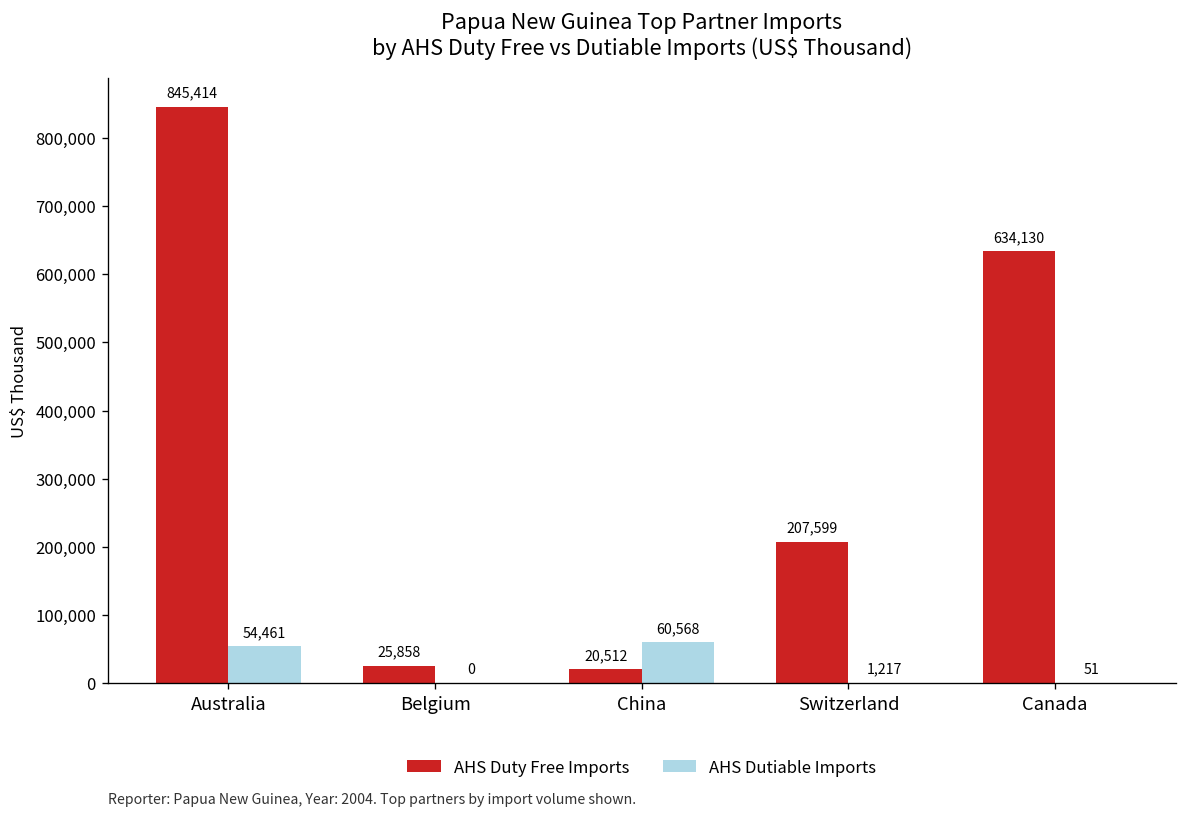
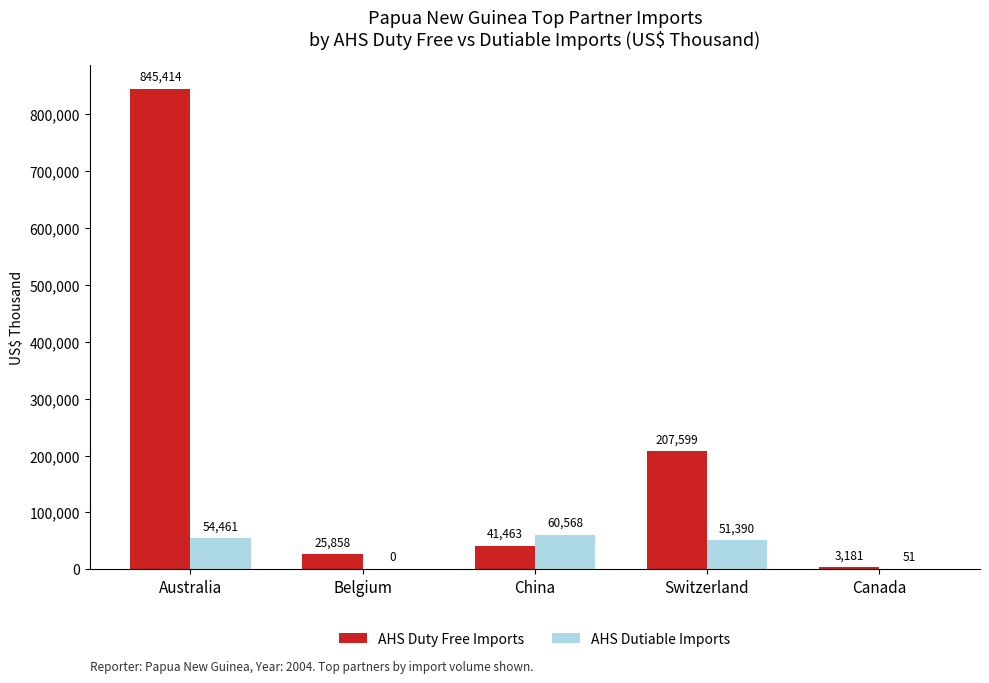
  {
    "AHS Duty Free Imports": {
      "Australia": "845,414",
      "Belgium": "25,858",
-     "China": "20,512",
+     "China": "41,463",
      "Switzerland": "207,599",
-     "Canada": "634,130"
+     "Canada": "3,181"
    },
    "AHS Dutiable Imports": {
      "Australia": "54,461",
      "Belgium": "0",
      "China": "60,568",
-     "Switzerland": "1,217",
+     "Switzerland": "51,390",
      "Canada": "51"
    }
  }
